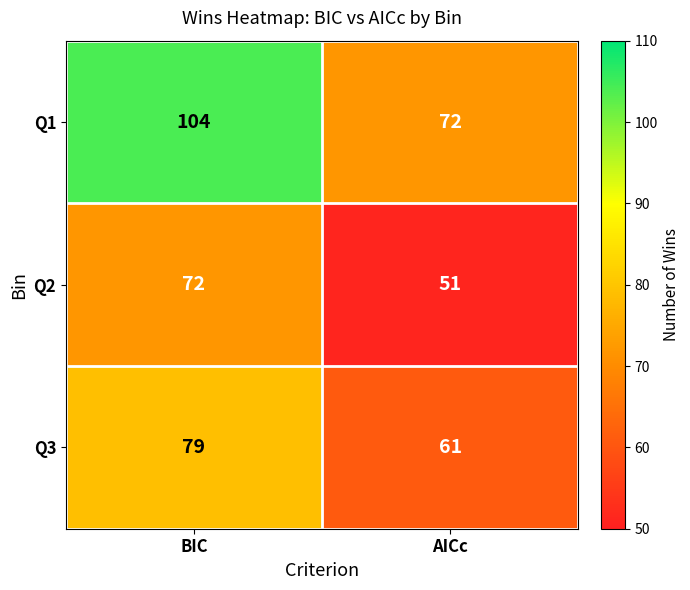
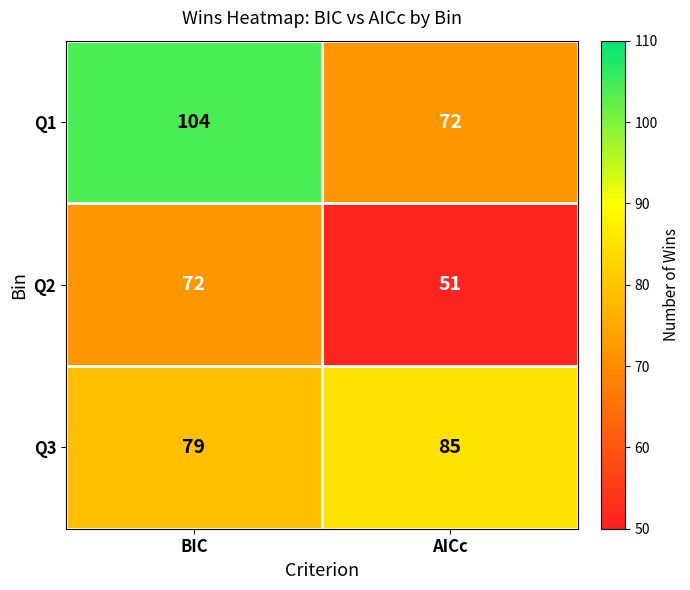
  {
    "Q1": {
      "BIC": 104,
      "AICc": 72
    },
    "Q2": {
      "BIC": 72,
      "AICc": 51
    },
    "Q3": {
      "BIC": 79,
-     "AICc": 61
+     "AICc": 85
    }
  }
